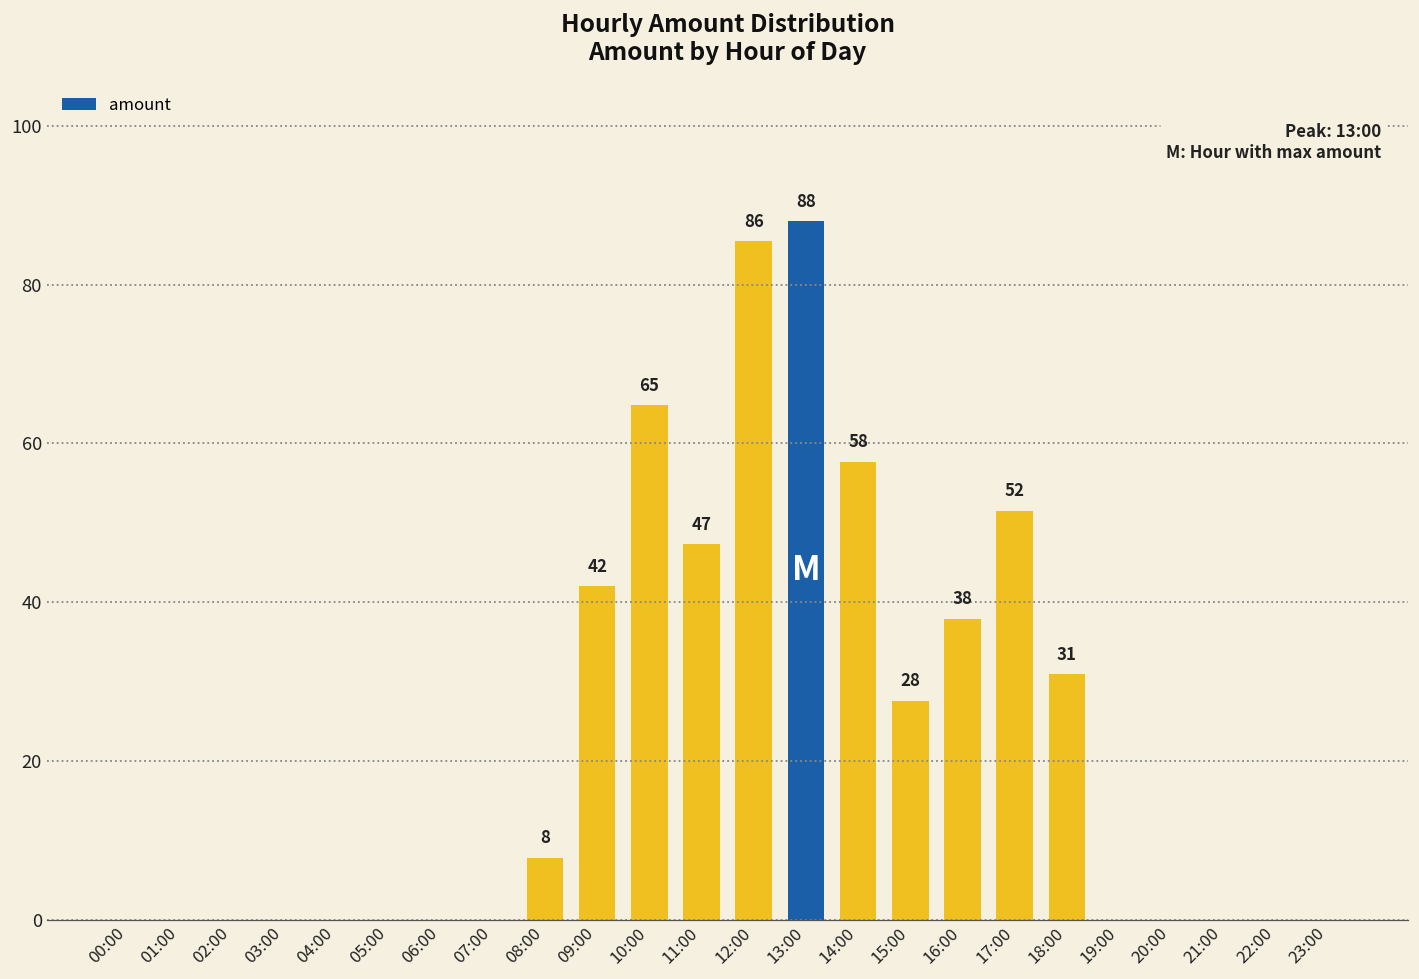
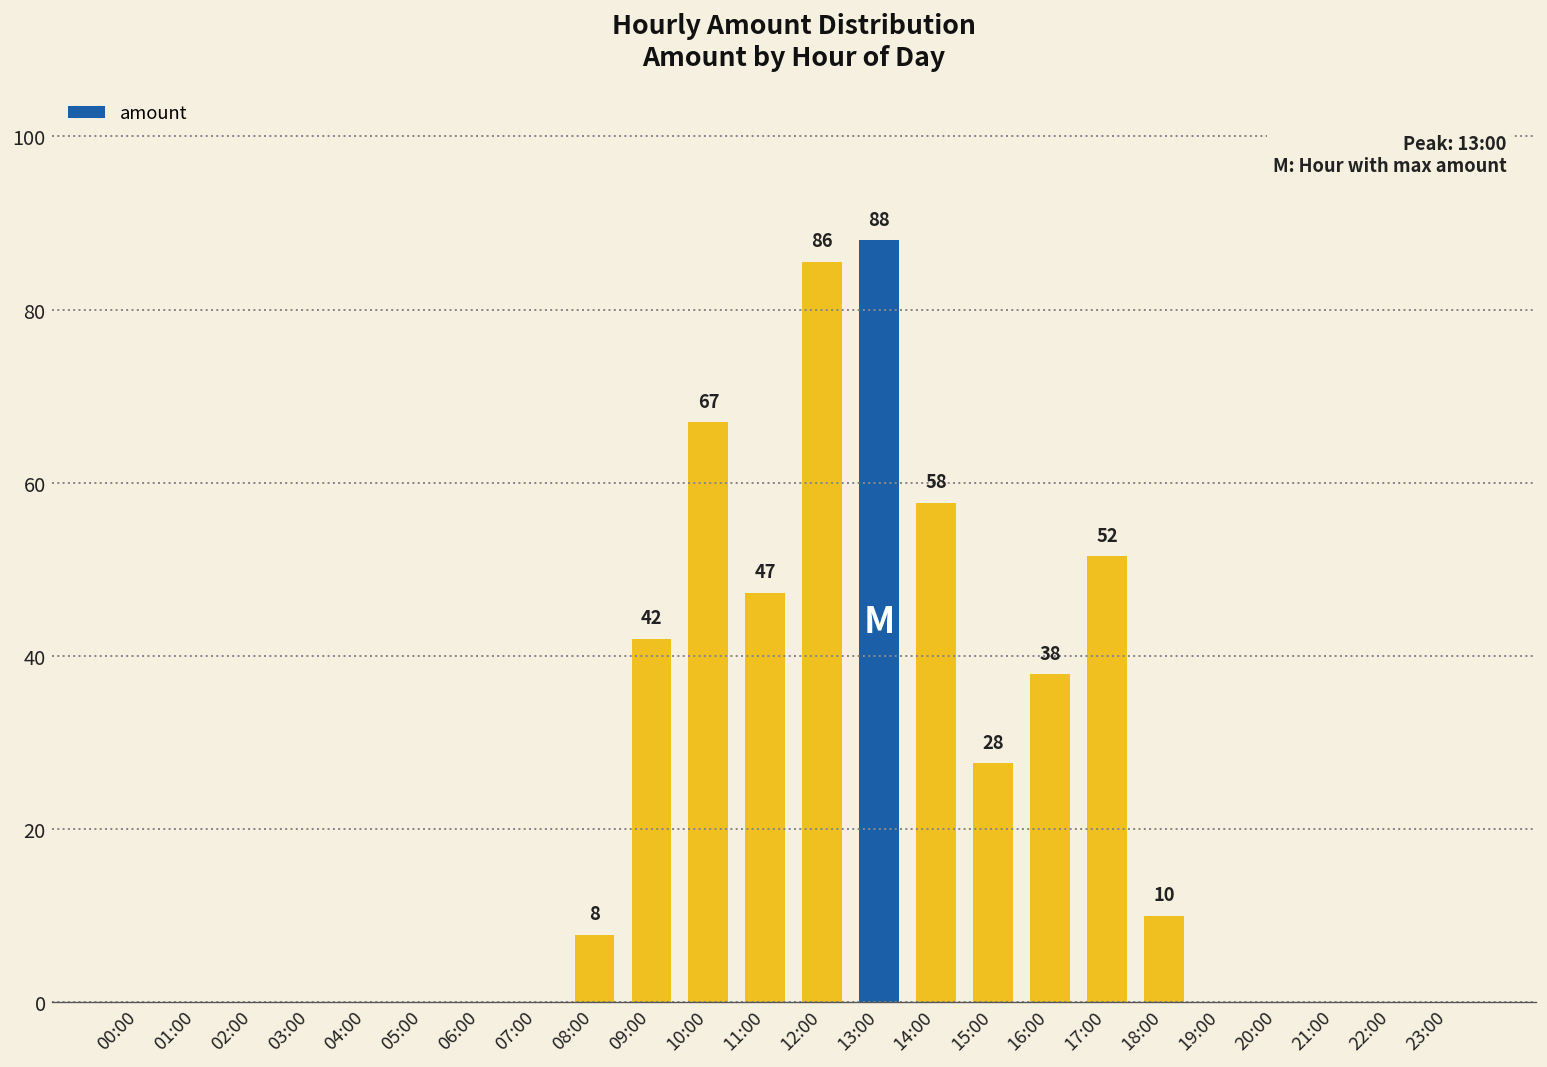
  {
    "08:00": 8,
    "09:00": 42,
-   "10:00": 65,
+   "10:00": 67,
    "11:00": 47,
    "12:00": 86,
    "13:00": 88,
    "14:00": 58,
    "15:00": 28,
    "16:00": 38,
    "17:00": 52,
-   "18:00": 31
+   "18:00": 10
  }
